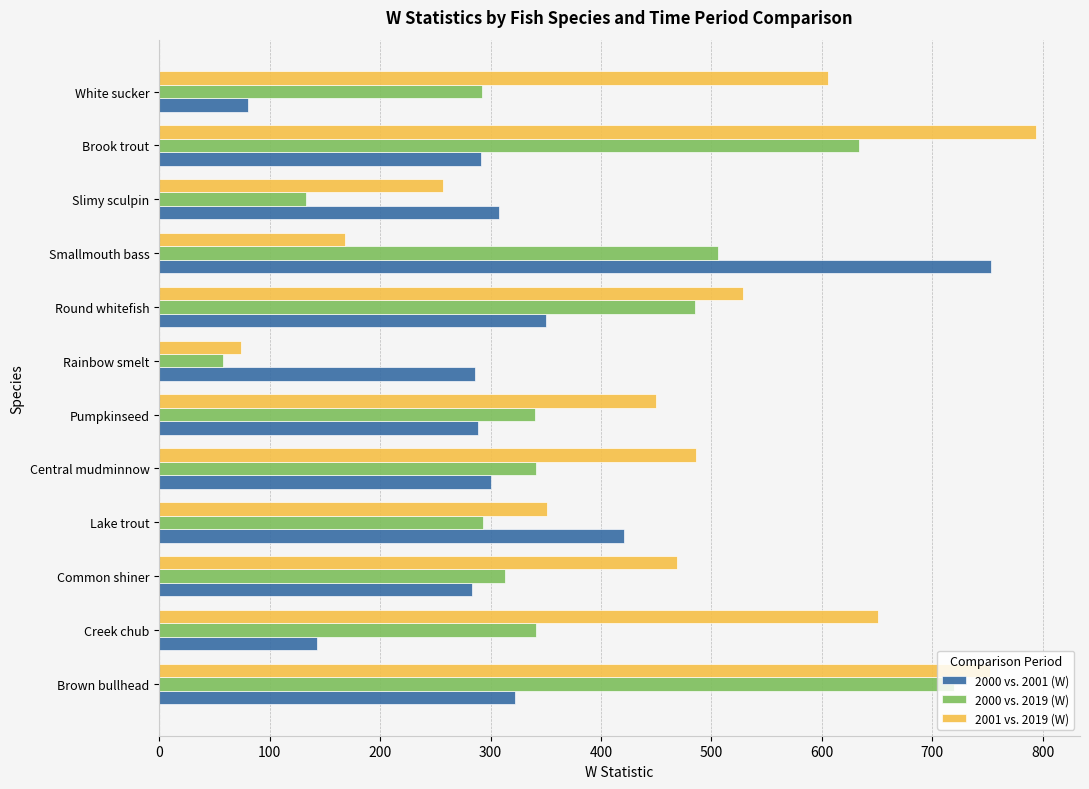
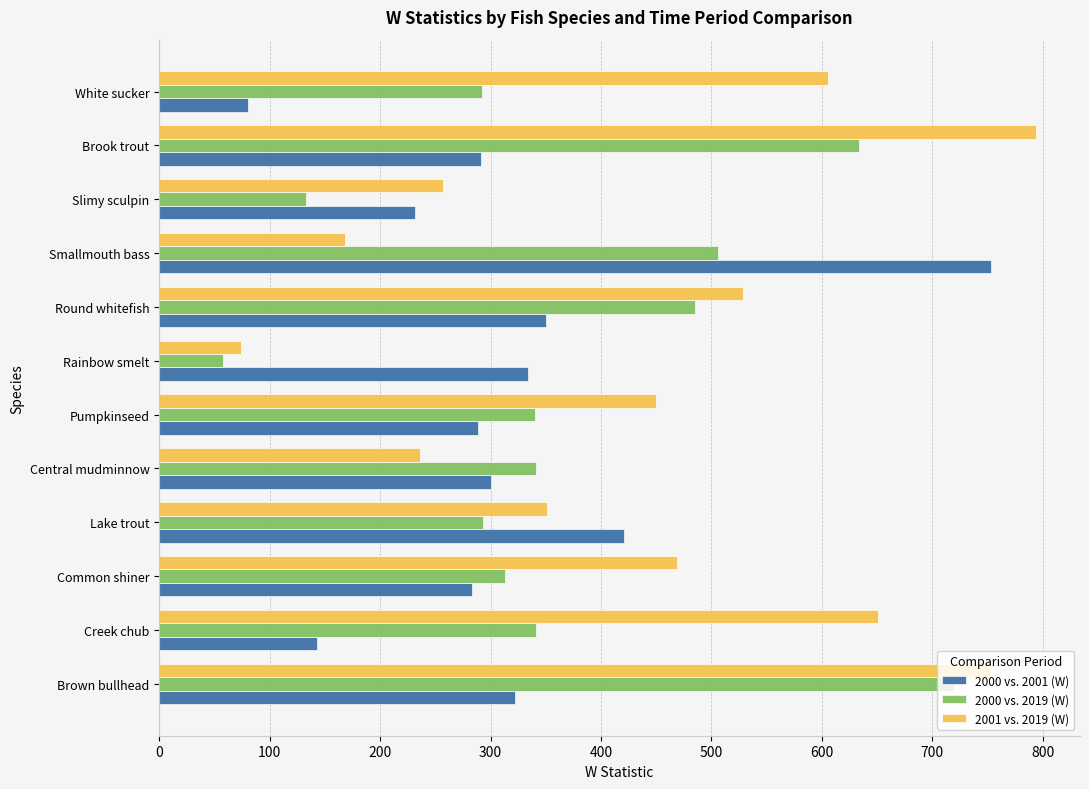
  {
    "2000 vs. 2001 (W)": {
      "White sucker": 80,
      "Brook trout": 291,
-     "Slimy sculpin": 308,
+     "Slimy sculpin": 232,
      "Smallmouth bass": 753,
      "Round whitefish": 350,
-     "Rainbow smelt": 286,
+     "Rainbow smelt": 334,
      "Pumpkinseed": 289,
      "Central mudminnow": 301,
      "Lake trout": 421,
      "Common shiner": 283,
      "Creek chub": 143,
      "Brown bullhead": 322
    },
    "2000 vs. 2019 (W)": {
      "White sucker": 292,
      "Brook trout": 634,
      "Slimy sculpin": 133,
      "Smallmouth bass": 506,
      "Round whitefish": 485,
      "Rainbow smelt": 58,
      "Pumpkinseed": 341,
      "Central mudminnow": 341,
      "Lake trout": 294,
      "Common shiner": 314,
      "Creek chub": 341
    },
    "2001 vs. 2019 (W)": {
      "White sucker": 606,
      "Brook trout": 794,
      "Slimy sculpin": 257,
      "Smallmouth bass": 168,
      "Round whitefish": 529,
      "Rainbow smelt": 74,
      "Pumpkinseed": 450,
-     "Central mudminnow": 486,
+     "Central mudminnow": 236,
      "Lake trout": 352,
      "Common shiner": 469,
      "Creek chub": 651
    }
  }
